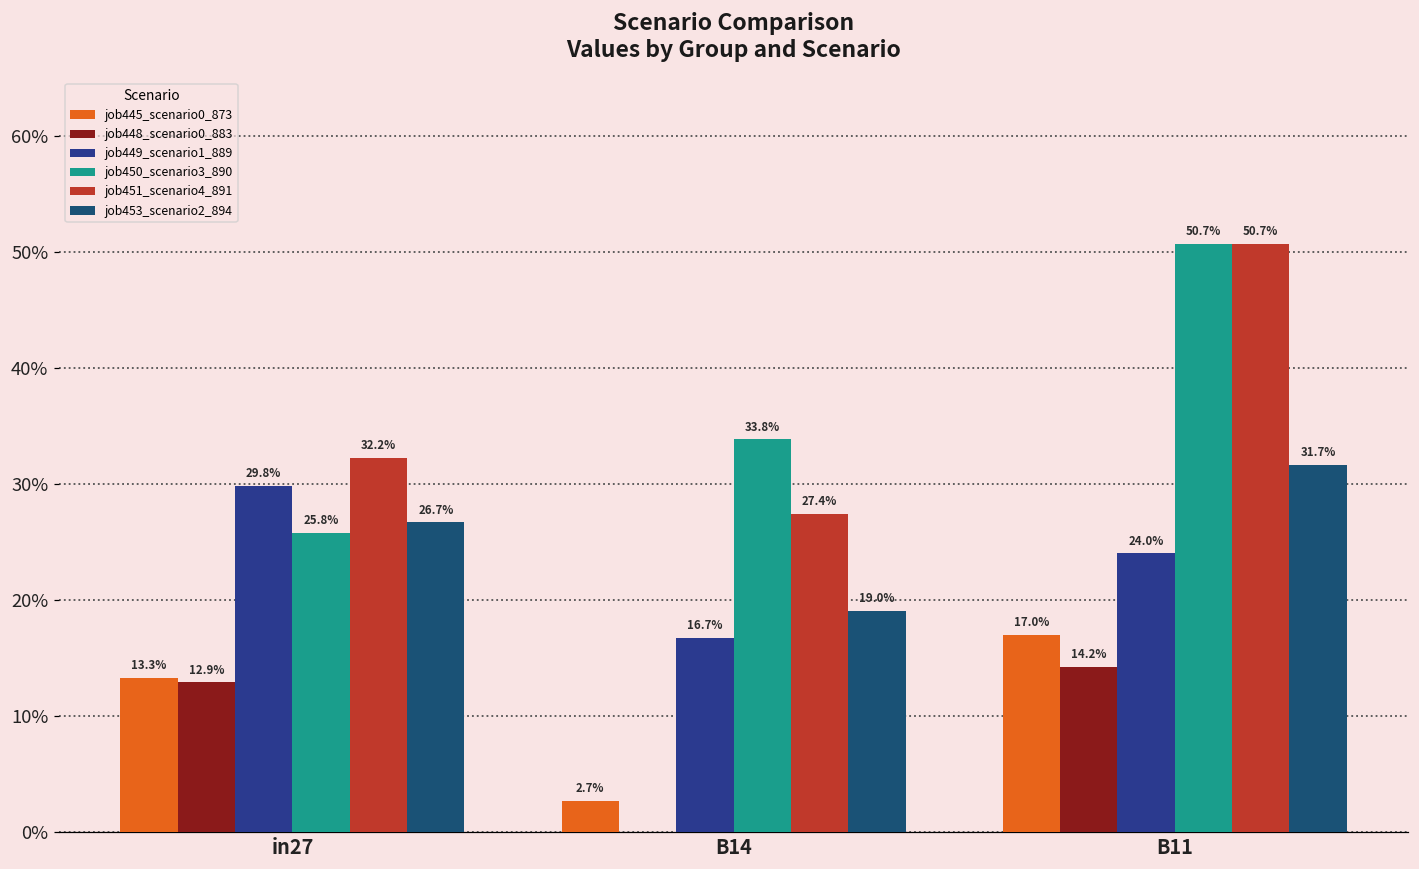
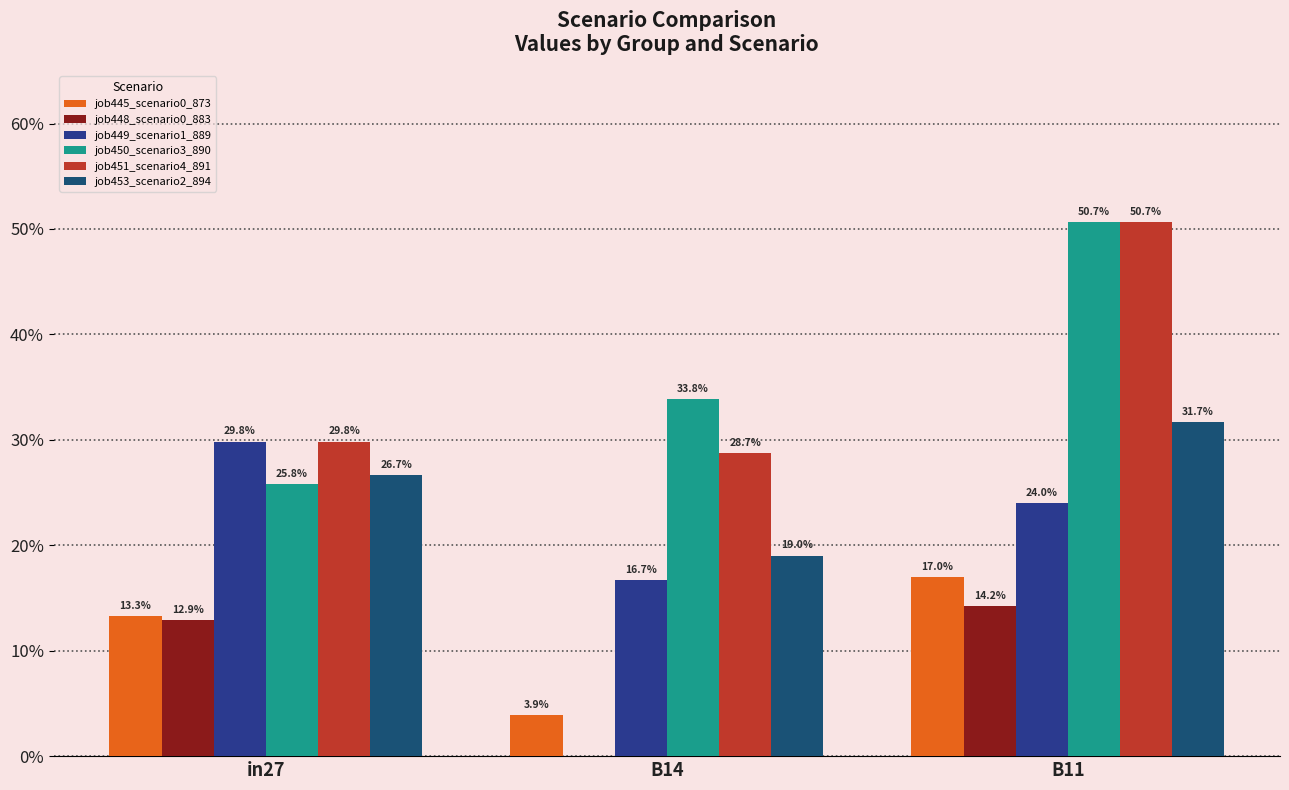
  {
    "job445_scenario0_873": {
      "in27": "13.3%",
-     "B14": "2.7%",
+     "B14": "3.9%",
      "B11": "17.0%"
    },
    "job448_scenario0_883": {
      "in27": "12.9%",
      "B11": "14.2%"
    },
    "job450_scenario3_890": {
      "in27": "25.8%",
      "B14": "33.8%",
      "B11": "50.7%"
    },
    "job451_scenario4_891": {
-     "in27": "32.2%",
-     "B14": "27.4%",
+     "in27": "29.8%",
+     "B14": "28.7%",
      "B11": "50.7%"
    }
  }
